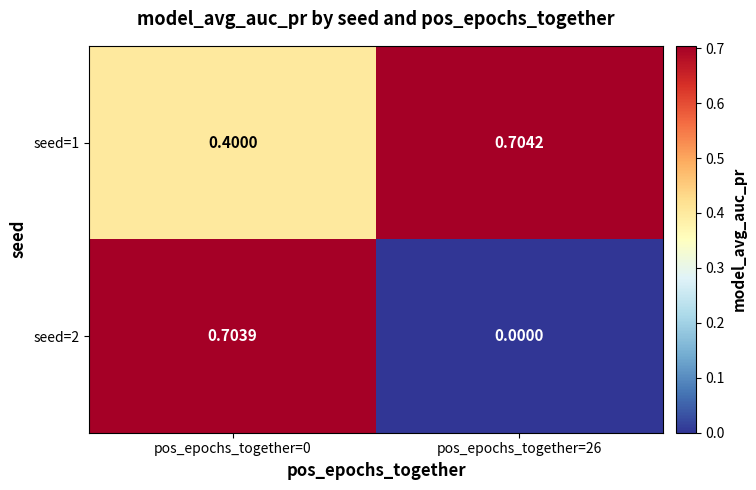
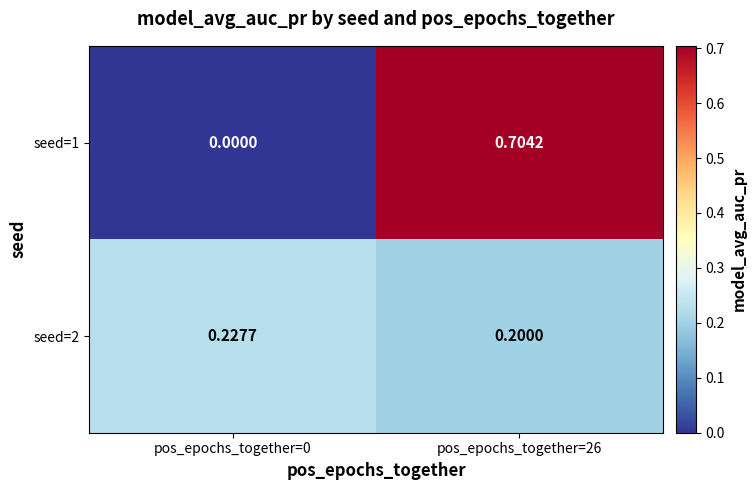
  {
    "seed=1": {
-     "pos_epochs_together=0": 0.4000,
+     "pos_epochs_together=0": 0.0000,
      "pos_epochs_together=26": 0.7042
    },
    "seed=2": {
-     "pos_epochs_together=0": 0.7039,
-     "pos_epochs_together=26": 0.0000
+     "pos_epochs_together=0": 0.2277,
+     "pos_epochs_together=26": 0.2000
    }
  }
